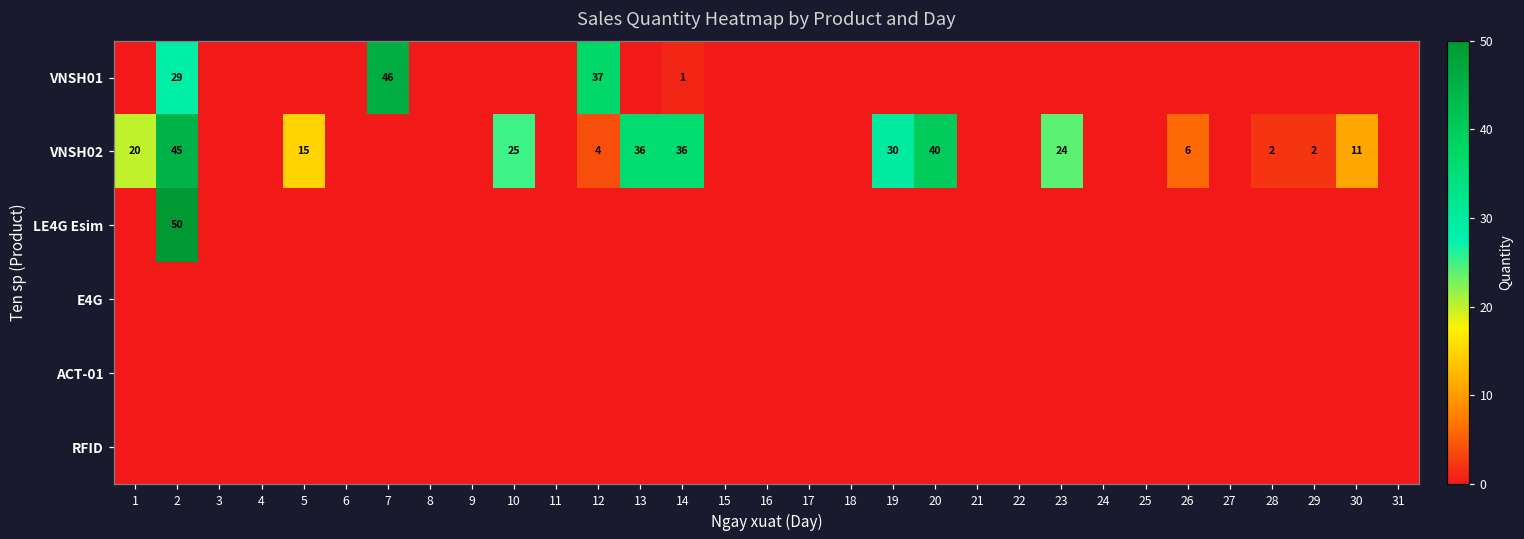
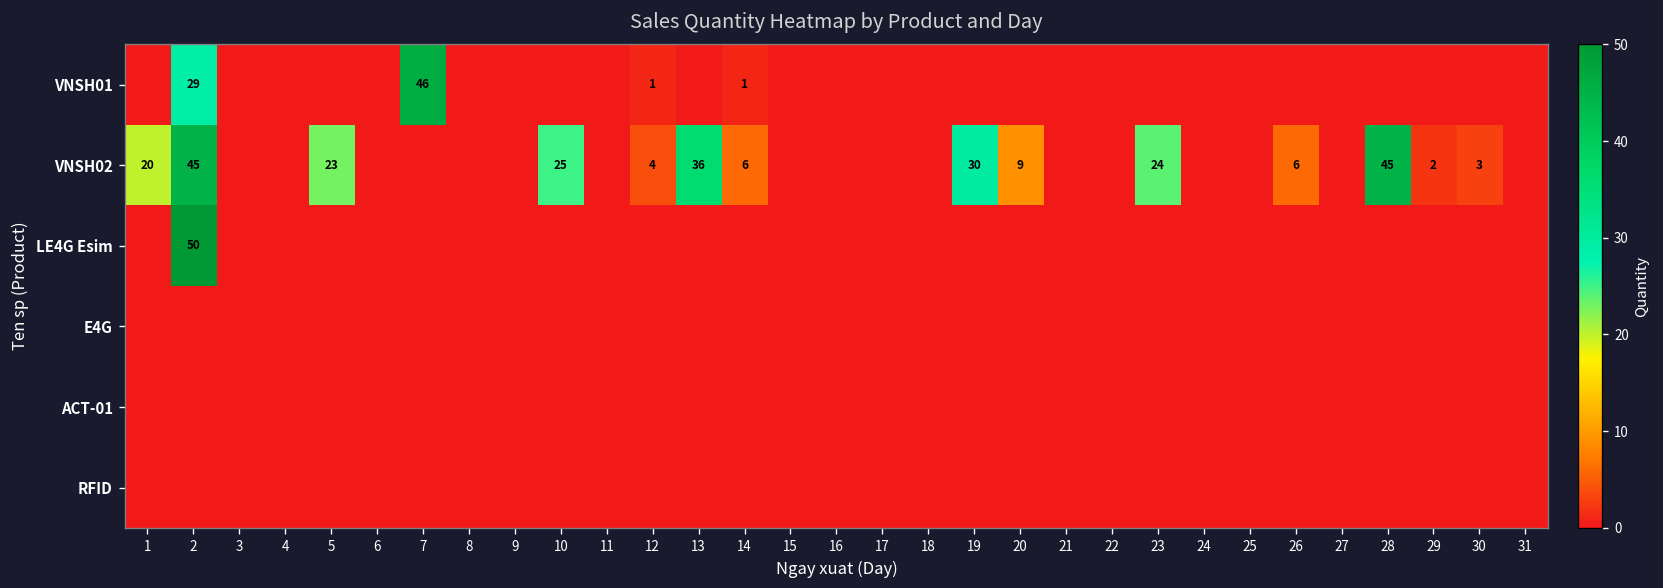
  {
    "VNSH01": {
      "2": 29,
      "7": 46,
-     "12": 37,
+     "12": 1,
      "14": 1
    },
    "VNSH02": {
      "1": 20,
      "2": 45,
-     "5": 15,
+     "5": 23,
      "10": 25,
      "12": 4,
      "13": 36,
-     "14": 36,
+     "14": 6,
      "19": 30,
-     "20": 40,
+     "20": 9,
      "23": 24,
      "26": 6,
-     "28": 2,
+     "28": 45,
      "29": 2,
-     "30": 11
+     "30": 3
    },
    "LE4G Esim": {
      "2": 50
    }
  }
